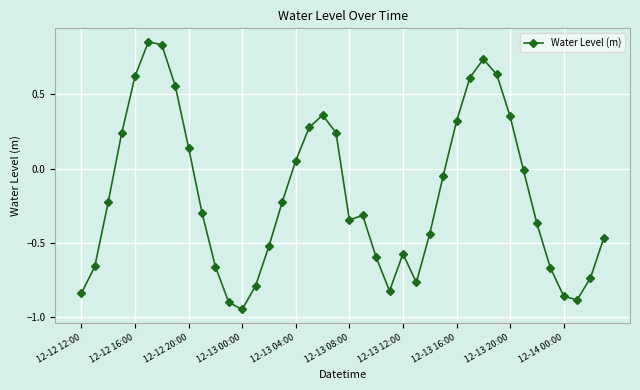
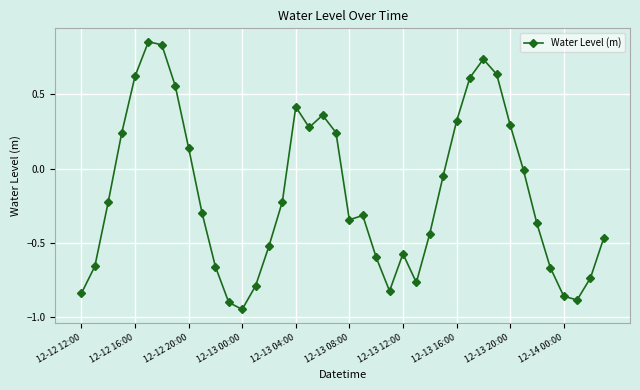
  {
    "12-12 12:00": -0.84,
    "12-12 16:00": 0.62,
    "12-12 20:00": 0.14,
    "12-13 00:00": -0.95,
-   "12-13 04:00": 0.05,
+   "12-13 04:00": 0.42,
    "12-13 08:00": -0.34,
    "12-13 12:00": -0.57,
    "12-13 16:00": 0.32,
-   "12-13 20:00": 0.35,
+   "12-13 20:00": 0.30,
    "12-14 00:00": -0.86
  }
